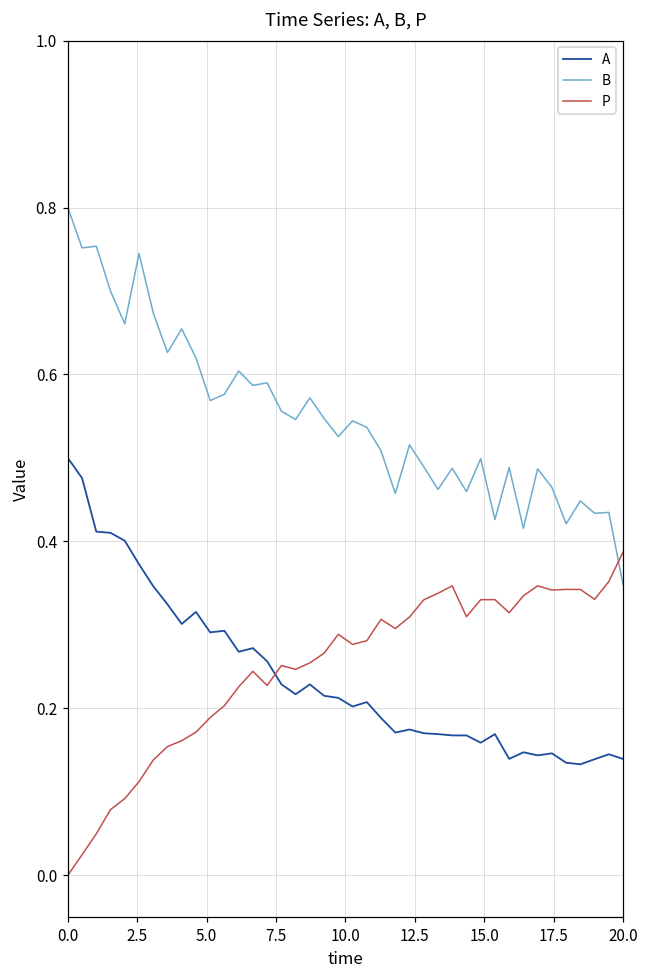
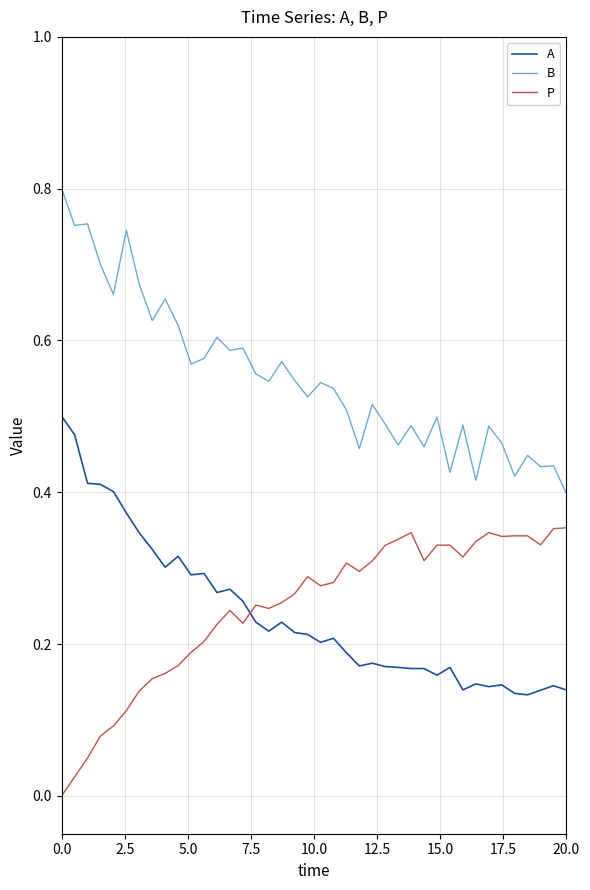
  {
    "A": {
      "0.0": 0.50,
      "20.0": 0.14
    },
    "B": {
      "0.0": 0.80,
-     "20.0": 0.35
+     "20.0": 0.40
    },
    "P": {
      "0.0": 0.00,
-     "20.0": 0.39
+     "20.0": 0.35
    }
  }
